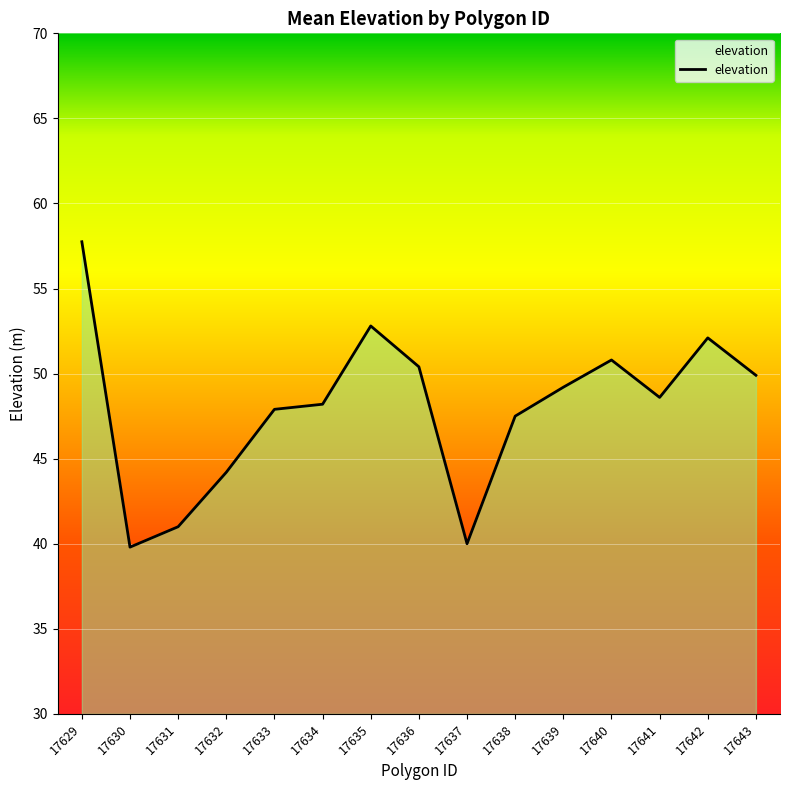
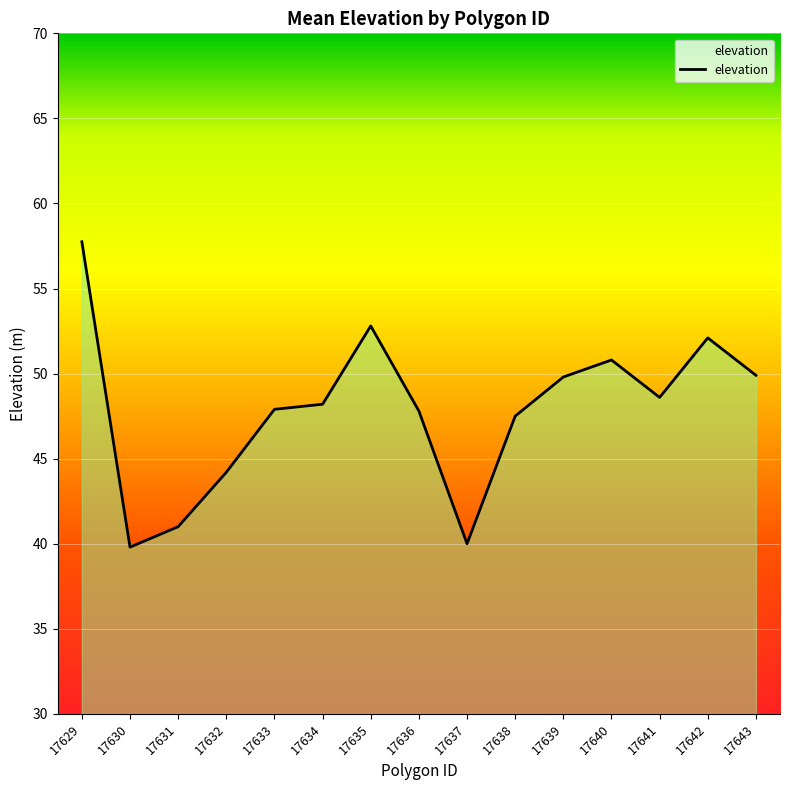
  {
    "17629": 57.8,
    "17630": 39.8,
    "17631": 41.0,
    "17632": 44.2,
    "17633": 47.9,
    "17634": 48.2,
    "17635": 52.8,
-   "17636": 50.4,
+   "17636": 47.8,
    "17637": 40.0,
    "17638": 47.5,
-   "17639": 49.2,
+   "17639": 49.8,
    "17640": 50.8,
    "17641": 48.6,
    "17642": 52.1,
    "17643": 49.9
  }
